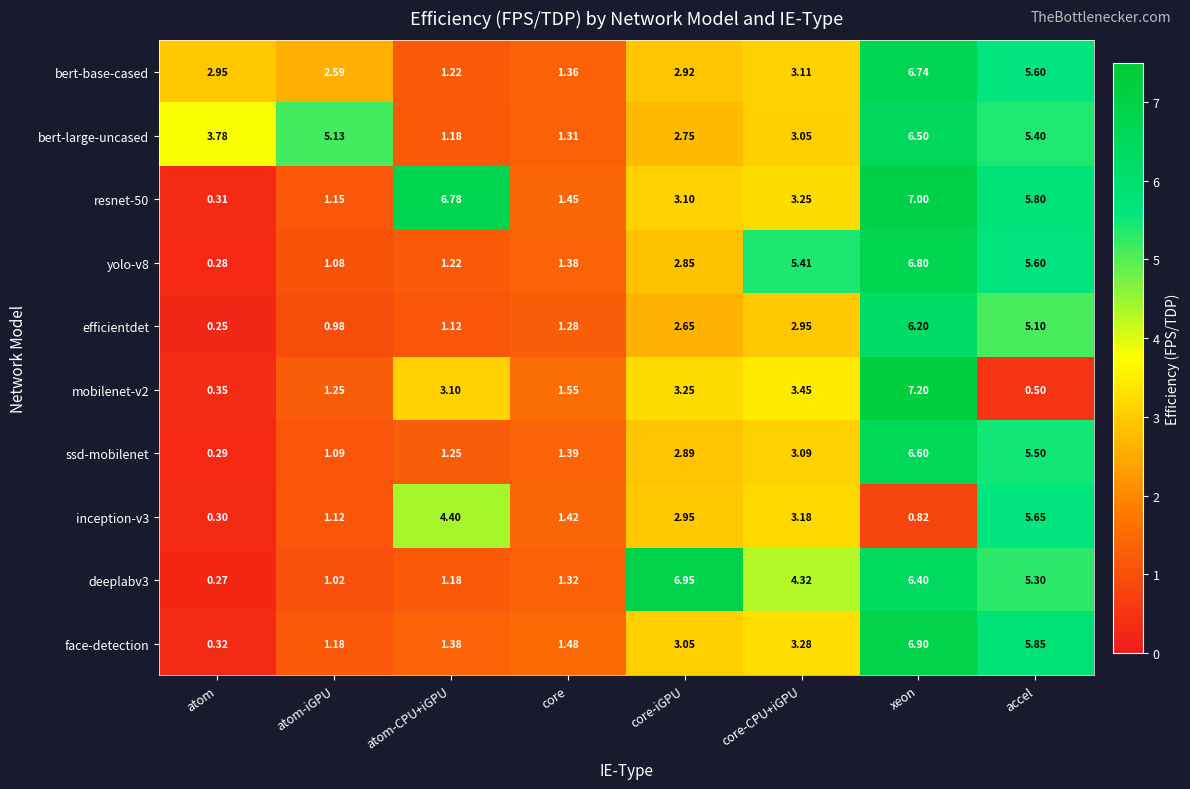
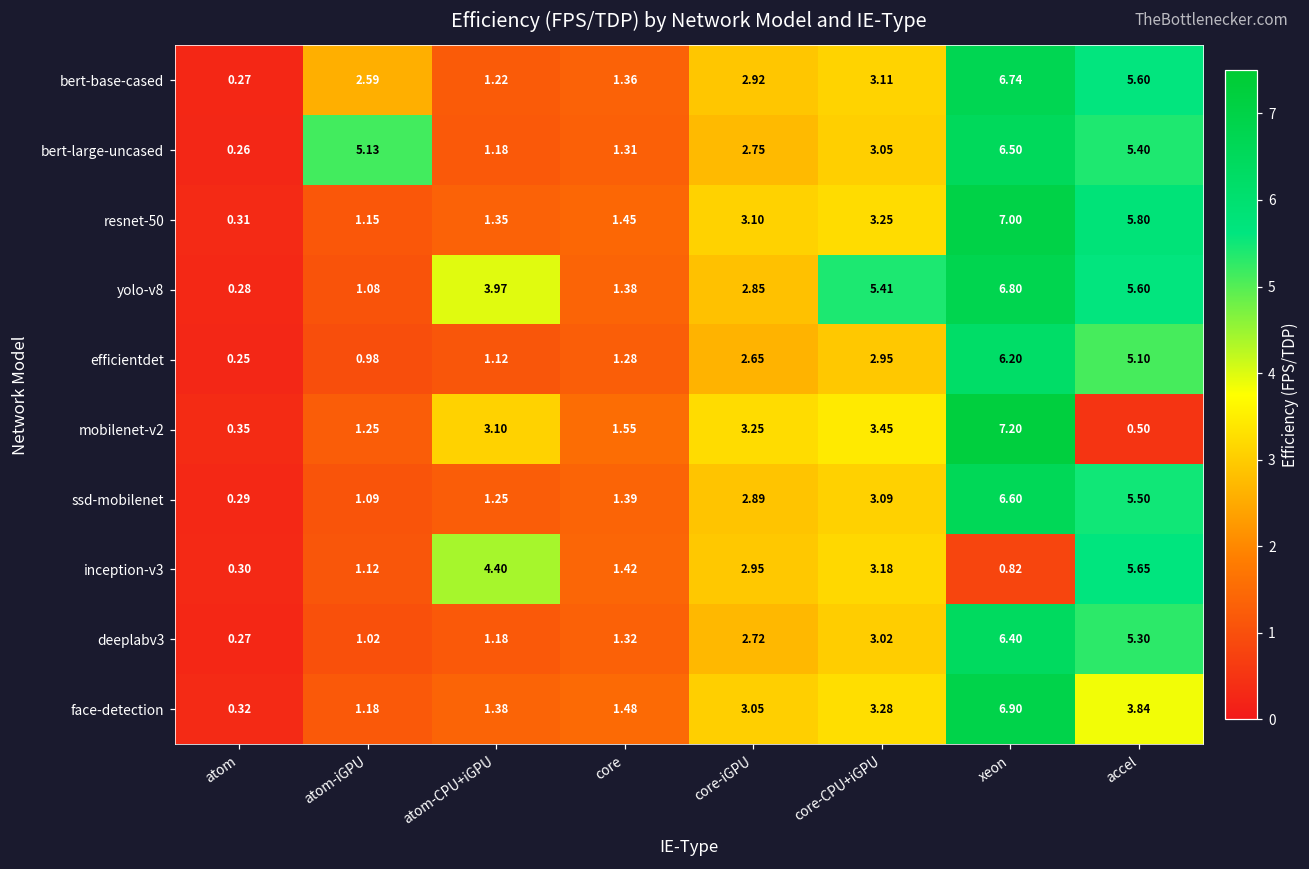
  {
    "bert-base-cased": {
-     "atom": 2.95,
+     "atom": 0.27,
      "atom-iGPU": 2.59,
      "atom-CPU+iGPU": 1.22,
      "core": 1.36,
      "core-iGPU": 2.92,
      "core-CPU+iGPU": 3.11,
      "xeon": 6.74,
      "accel": 5.60
    },
    "bert-large-uncased": {
-     "atom": 3.78,
+     "atom": 0.26,
      "atom-iGPU": 5.13,
      "atom-CPU+iGPU": 1.18,
      "core": 1.31,
      "core-iGPU": 2.75,
      "core-CPU+iGPU": 3.05,
      "xeon": 6.50,
      "accel": 5.40
    },
    "resnet-50": {
      "atom": 0.31,
      "atom-iGPU": 1.15,
-     "atom-CPU+iGPU": 6.78,
+     "atom-CPU+iGPU": 1.35,
      "core": 1.45,
      "core-iGPU": 3.10,
      "core-CPU+iGPU": 3.25,
      "xeon": 7.00,
      "accel": 5.80
    },
    "yolo-v8": {
      "atom": 0.28,
      "atom-iGPU": 1.08,
-     "atom-CPU+iGPU": 1.22,
+     "atom-CPU+iGPU": 3.97,
      "core": 1.38,
      "core-iGPU": 2.85,
      "core-CPU+iGPU": 5.41,
      "xeon": 6.80,
      "accel": 5.60
    },
    "efficientdet": {
      "atom": 0.25,
      "atom-iGPU": 0.98,
      "atom-CPU+iGPU": 1.12,
      "core": 1.28,
      "core-iGPU": 2.65,
      "core-CPU+iGPU": 2.95,
      "xeon": 6.20,
      "accel": 5.10
    },
    "mobilenet-v2": {
      "atom": 0.35,
      "atom-iGPU": 1.25,
      "atom-CPU+iGPU": 3.10,
      "core": 1.55,
      "core-iGPU": 3.25,
      "core-CPU+iGPU": 3.45,
      "xeon": 7.20,
      "accel": 0.50
    },
    "ssd-mobilenet": {
      "atom": 0.29,
      "atom-iGPU": 1.09,
      "atom-CPU+iGPU": 1.25,
      "core": 1.39,
      "core-iGPU": 2.89,
      "core-CPU+iGPU": 3.09,
      "xeon": 6.60,
      "accel": 5.50
    },
    "inception-v3": {
      "atom": 0.30,
      "atom-iGPU": 1.12,
      "atom-CPU+iGPU": 4.40,
      "core": 1.42,
      "core-iGPU": 2.95,
      "core-CPU+iGPU": 3.18,
      "xeon": 0.82,
      "accel": 5.65
    },
    "deeplabv3": {
      "atom": 0.27,
      "atom-iGPU": 1.02,
      "atom-CPU+iGPU": 1.18,
      "core": 1.32,
-     "core-iGPU": 6.95,
-     "core-CPU+iGPU": 4.32,
+     "core-iGPU": 2.72,
+     "core-CPU+iGPU": 3.02,
      "xeon": 6.40,
      "accel": 5.30
    },
    "face-detection": {
      "atom": 0.32,
      "atom-iGPU": 1.18,
      "atom-CPU+iGPU": 1.38,
      "core": 1.48,
      "core-iGPU": 3.05,
      "core-CPU+iGPU": 3.28,
      "xeon": 6.90,
-     "accel": 5.85
+     "accel": 3.84
    }
  }
